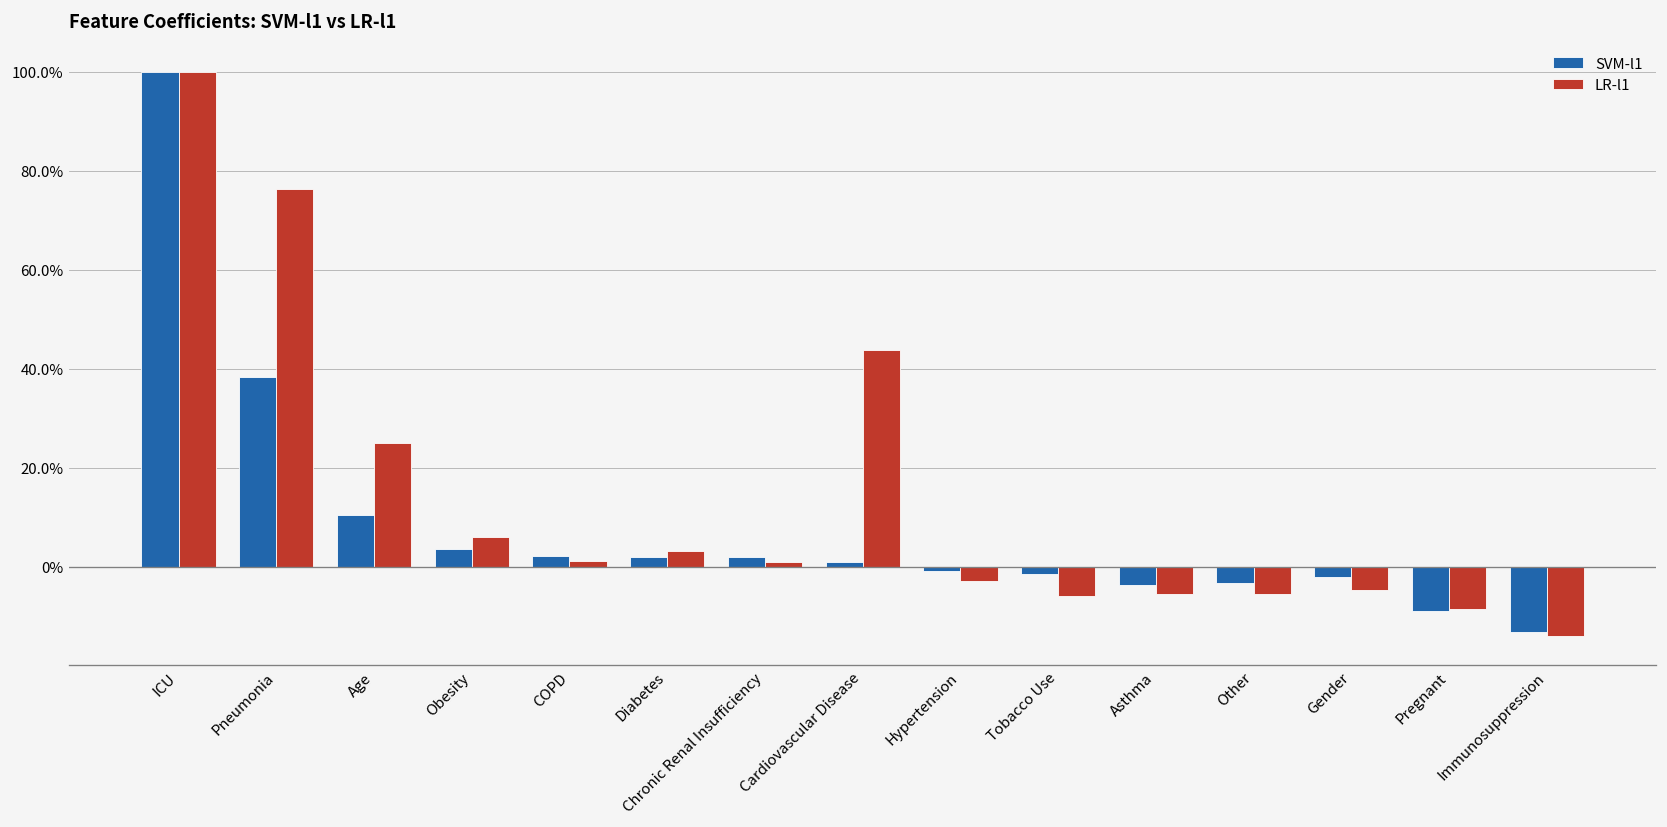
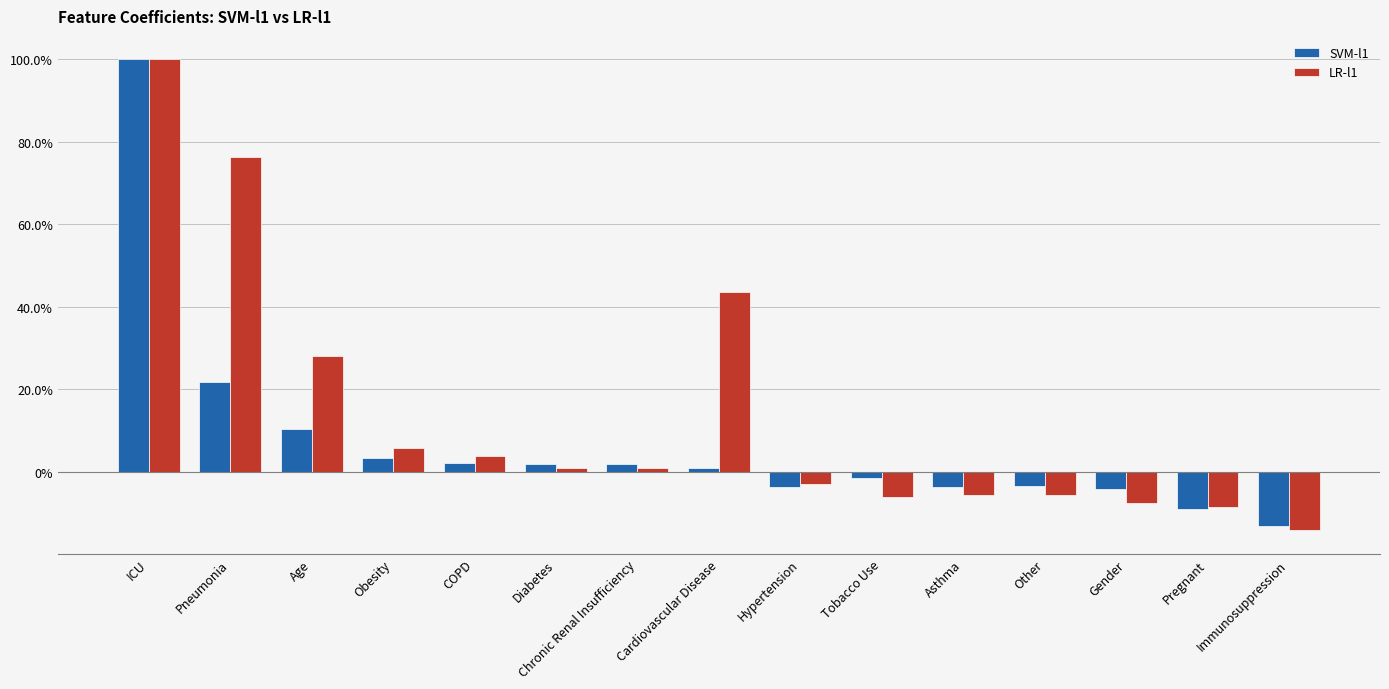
  {
    "SVM-l1": {
      "ICU": "100%",
-     "Pneumonia": "38%",
+     "Pneumonia": "22%",
      "Age": "10%",
      "Obesity": "4%",
      "COPD": "2%",
      "Diabetes": "2%",
      "Chronic Renal Insufficiency": "2%",
      "Cardiovascular Disease": "1%",
-     "Hypertension": "-1%",
+     "Hypertension": "-4%",
      "Tobacco Use": "-2%",
      "Asthma": "-4%",
      "Other": "-3%",
-     "Gender": "-2%",
+     "Gender": "-4%",
      "Pregnant": "-9%",
      "Immunosuppression": "-13%"
    },
    "LR-l1": {
      "ICU": "100%",
      "Pneumonia": "76%",
-     "Age": "25%",
+     "Age": "28%",
      "Obesity": "6%",
-     "COPD": "1%",
-     "Diabetes": "3%",
+     "COPD": "4%",
+     "Diabetes": "1%",
      "Chronic Renal Insufficiency": "1%",
      "Cardiovascular Disease": "44%",
      "Hypertension": "-3%",
      "Tobacco Use": "-6%",
      "Asthma": "-6%",
      "Other": "-6%",
-     "Gender": "-5%",
+     "Gender": "-8%",
      "Pregnant": "-9%",
      "Immunosuppression": "-14%"
    }
  }
